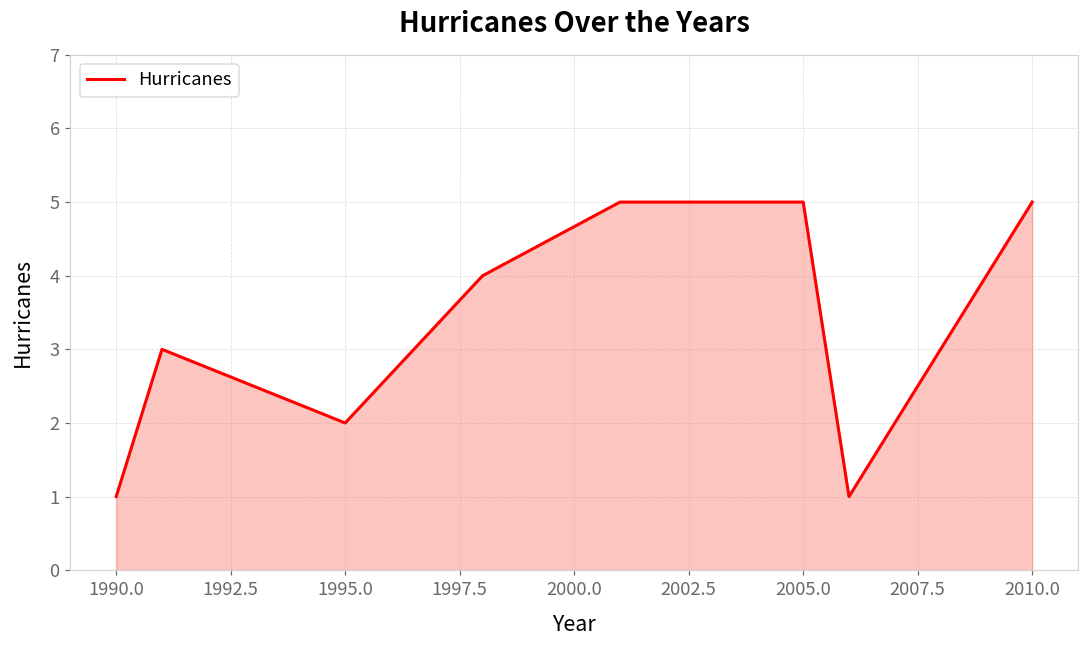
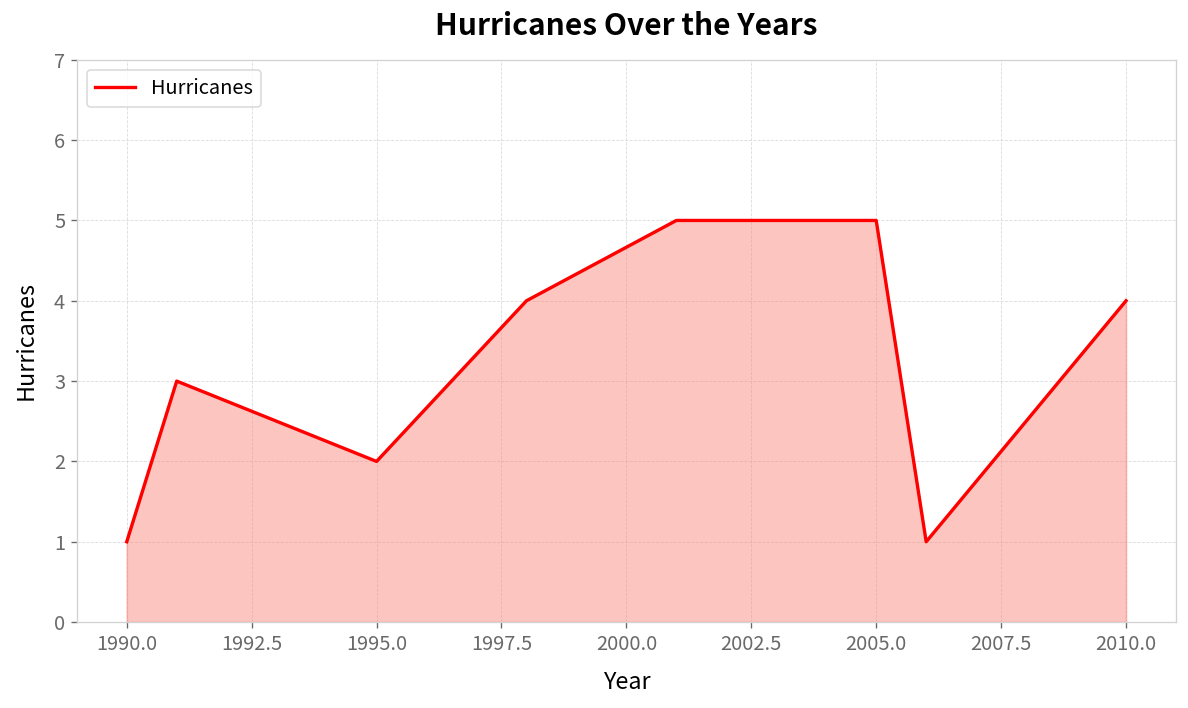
  {
    "1990.0": 1,
    "1995.0": 2,
    "2005.0": 5,
-   "2010.0": 5
+   "2010.0": 4
  }
